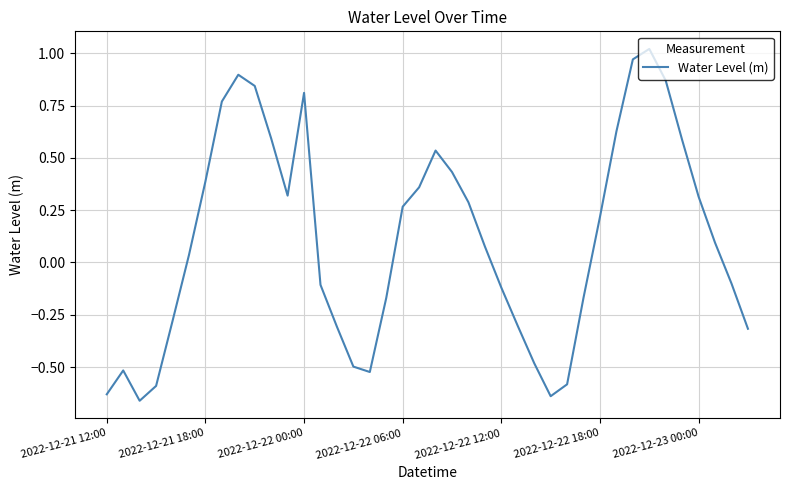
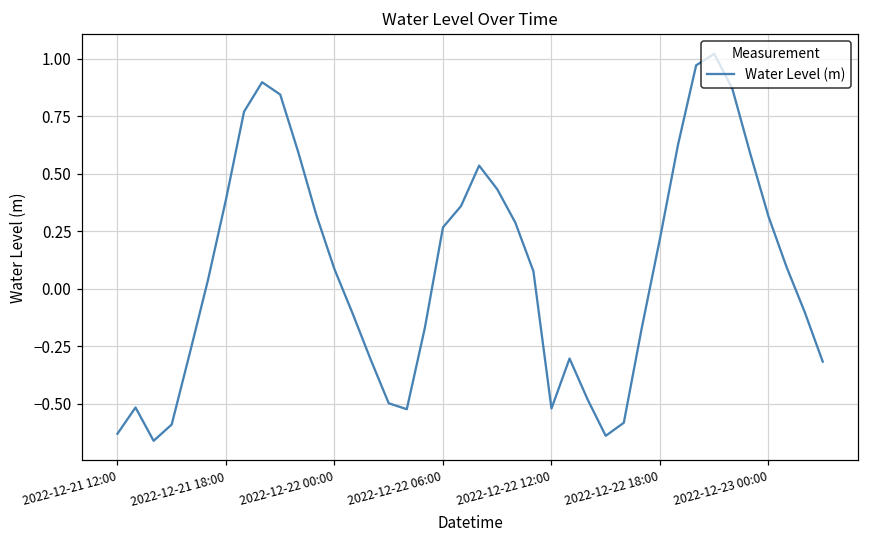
  {
    "2022-12-21 12:00": -0.63,
    "2022-12-21 18:00": 0.39,
-   "2022-12-22 00:00": 0.81,
+   "2022-12-22 00:00": 0.09,
    "2022-12-22 06:00": 0.27,
-   "2022-12-22 12:00": -0.12,
+   "2022-12-22 12:00": -0.52,
    "2022-12-22 18:00": 0.22,
    "2022-12-23 00:00": 0.31
  }
